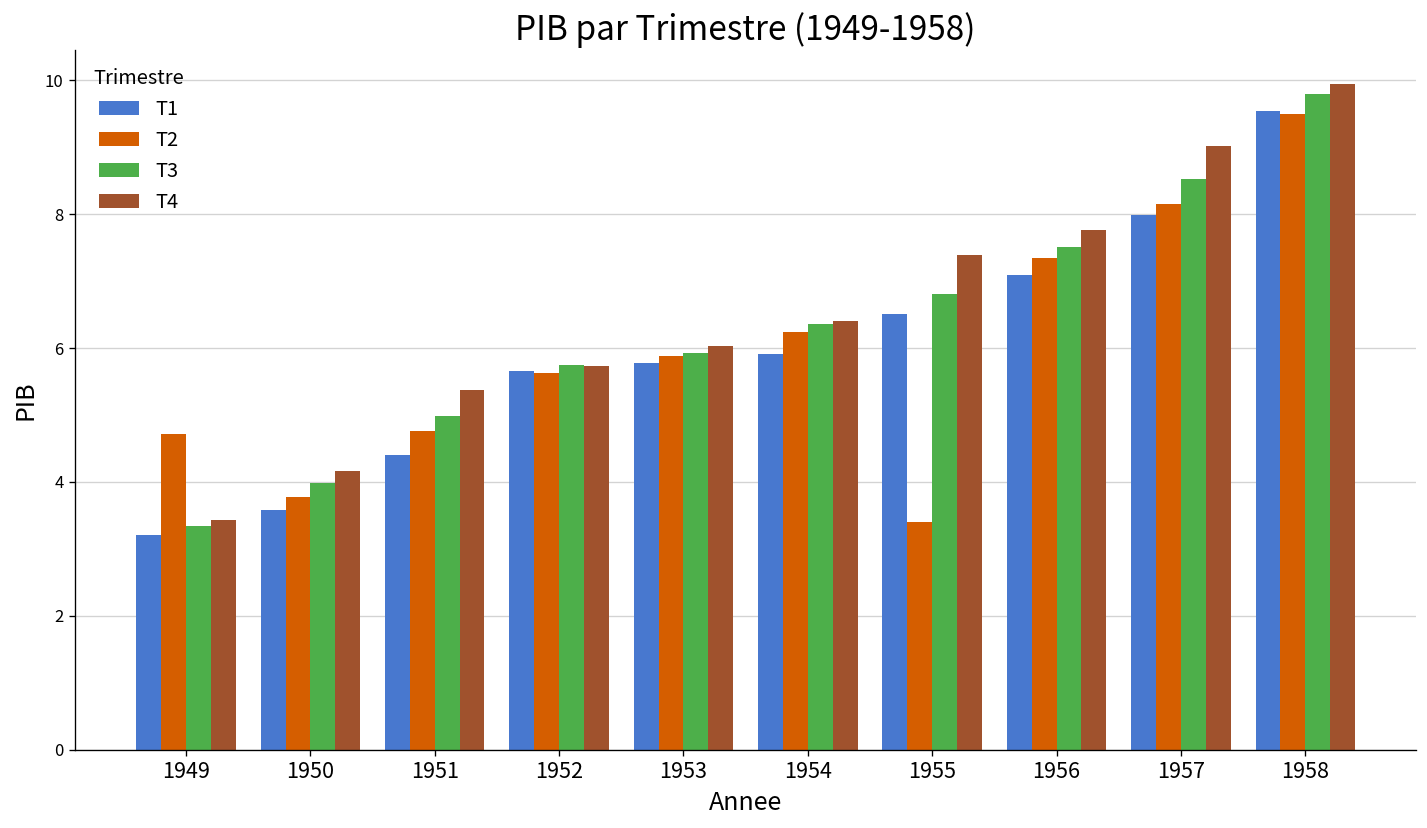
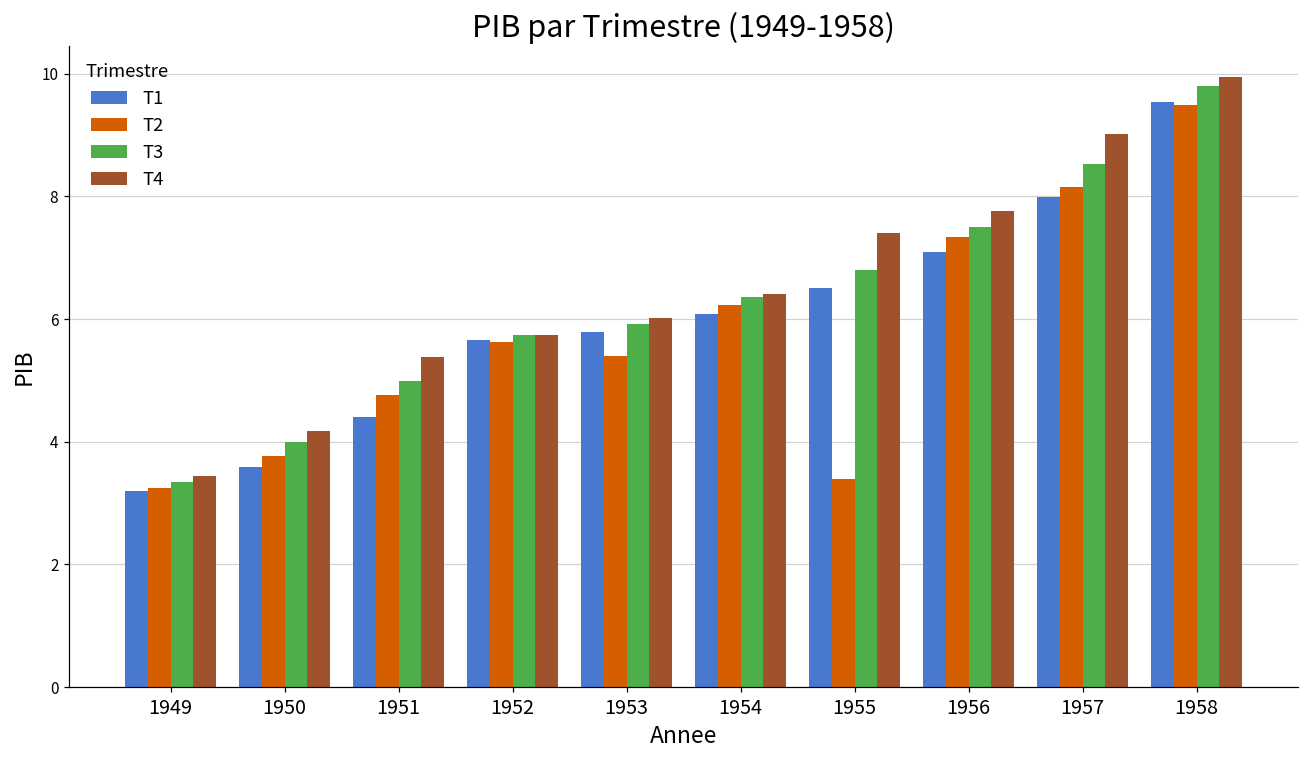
  {
    "T1": {
      "1949": 3.2,
      "1950": 3.6,
      "1951": 4.4,
      "1952": 5.7,
      "1953": 5.8,
-     "1954": 5.9,
+     "1954": 6.1,
      "1955": 6.5,
      "1956": 7.1,
      "1957": 8.0,
      "1958": 9.5
    },
    "T2": {
-     "1949": 4.7,
+     "1949": 3.2,
      "1950": 3.8,
      "1951": 4.8,
      "1952": 5.6,
-     "1953": 5.9,
+     "1953": 5.4,
      "1954": 6.2,
      "1955": 3.4,
      "1956": 7.3,
      "1957": 8.2,
      "1958": 9.5
    },
    "T3": {
      "1949": 3.3,
      "1950": 4.0,
      "1951": 5.0,
      "1952": 5.7,
      "1953": 5.9,
      "1954": 6.4,
      "1955": 6.8,
      "1956": 7.5,
      "1957": 8.5,
      "1958": 9.8
    },
    "T4": {
      "1949": 3.4,
      "1950": 4.2,
      "1951": 5.4,
      "1952": 5.7,
      "1953": 6.0,
      "1954": 6.4,
      "1955": 7.4,
      "1956": 7.8,
      "1957": 9.0,
      "1958": 10.0
    }
  }
